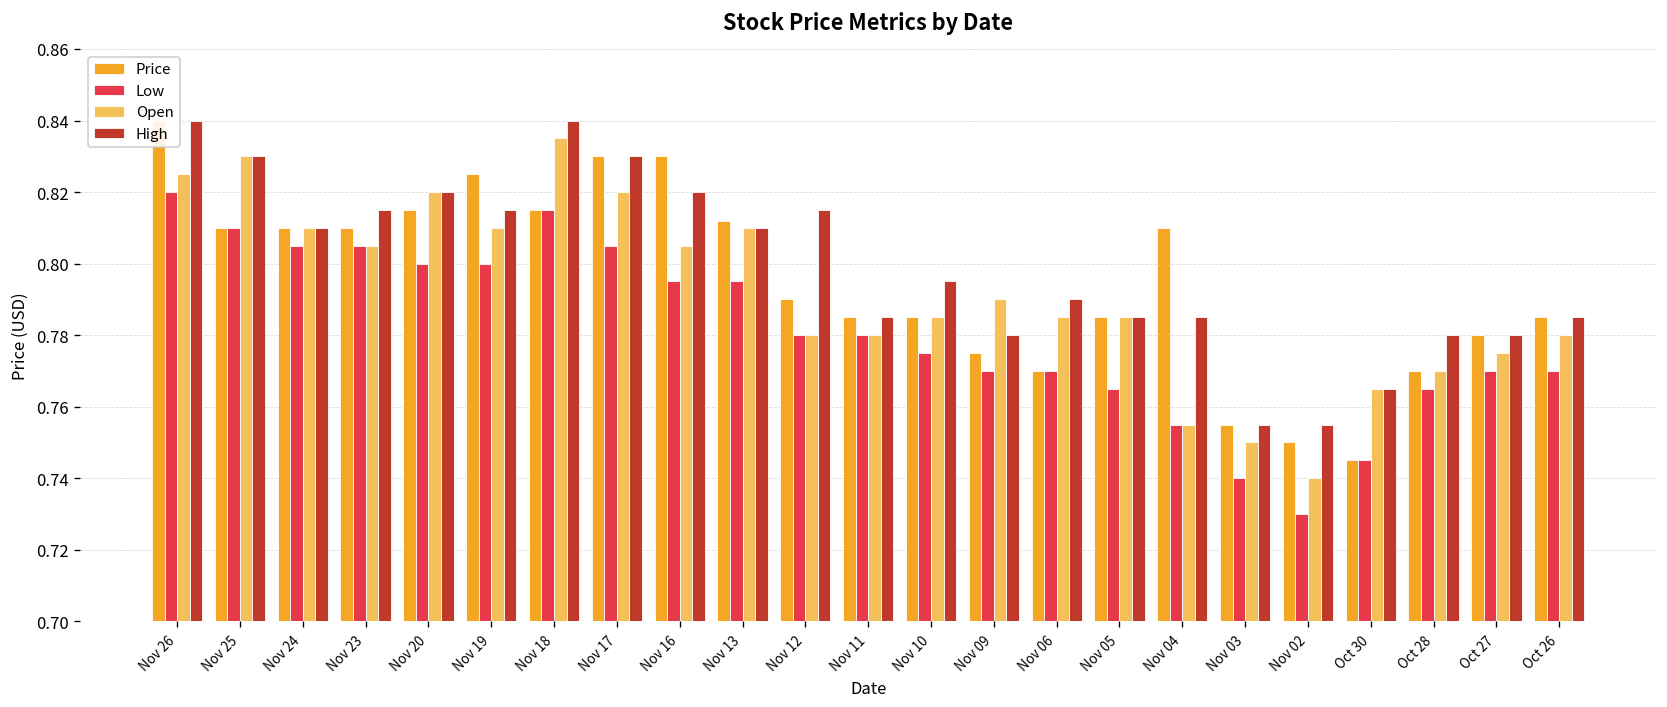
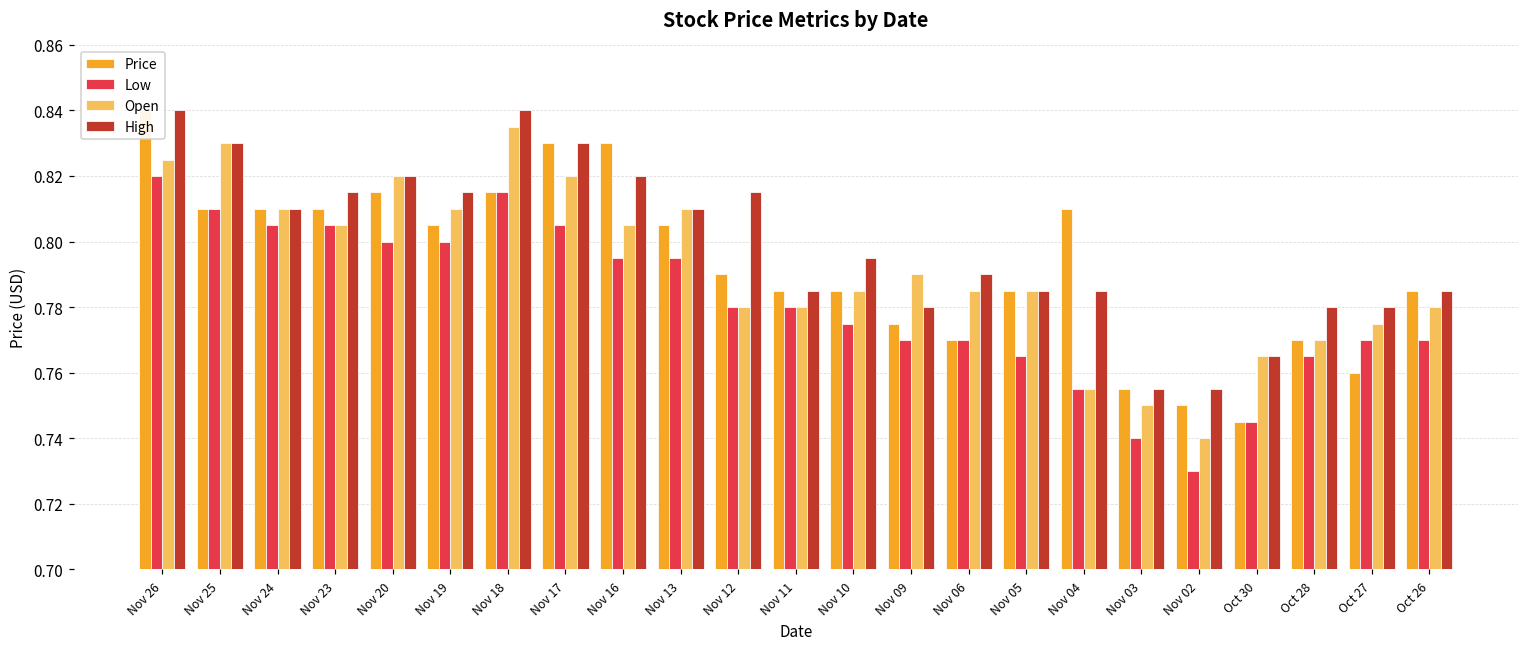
  {
    "Price": {
      "Nov 25": 0.810,
      "Nov 24": 0.810,
      "Nov 23": 0.810,
      "Nov 20": 0.815,
-     "Nov 19": 0.825,
+     "Nov 19": 0.805,
      "Nov 18": 0.815,
      "Nov 17": 0.830,
      "Nov 16": 0.830,
-     "Nov 13": 0.812,
+     "Nov 13": 0.805,
      "Nov 12": 0.790,
      "Nov 11": 0.785,
      "Nov 10": 0.785,
      "Nov 09": 0.775,
      "Nov 06": 0.770,
      "Nov 05": 0.785,
      "Nov 04": 0.810,
      "Nov 03": 0.755,
      "Nov 02": 0.750,
      "Oct 30": 0.745,
      "Oct 28": 0.770,
-     "Oct 27": 0.78,
+     "Oct 27": 0.76,
      "Oct 26": 0.785
    },
    "Open": {
      "Nov 26": 0.825,
      "Nov 25": 0.830,
      "Nov 24": 0.810,
      "Nov 23": 0.805,
      "Nov 20": 0.820,
      "Nov 19": 0.810,
      "Nov 18": 0.835,
      "Nov 17": 0.820,
      "Nov 16": 0.805,
      "Nov 13": 0.810,
      "Nov 12": 0.780,
      "Nov 11": 0.780,
      "Nov 10": 0.785,
      "Nov 09": 0.790,
      "Nov 06": 0.785,
      "Nov 05": 0.785,
      "Nov 04": 0.755,
      "Nov 03": 0.750,
      "Nov 02": 0.740,
      "Oct 30": 0.765,
      "Oct 28": 0.770,
      "Oct 27": 0.775,
      "Oct 26": 0.780
    }
  }
